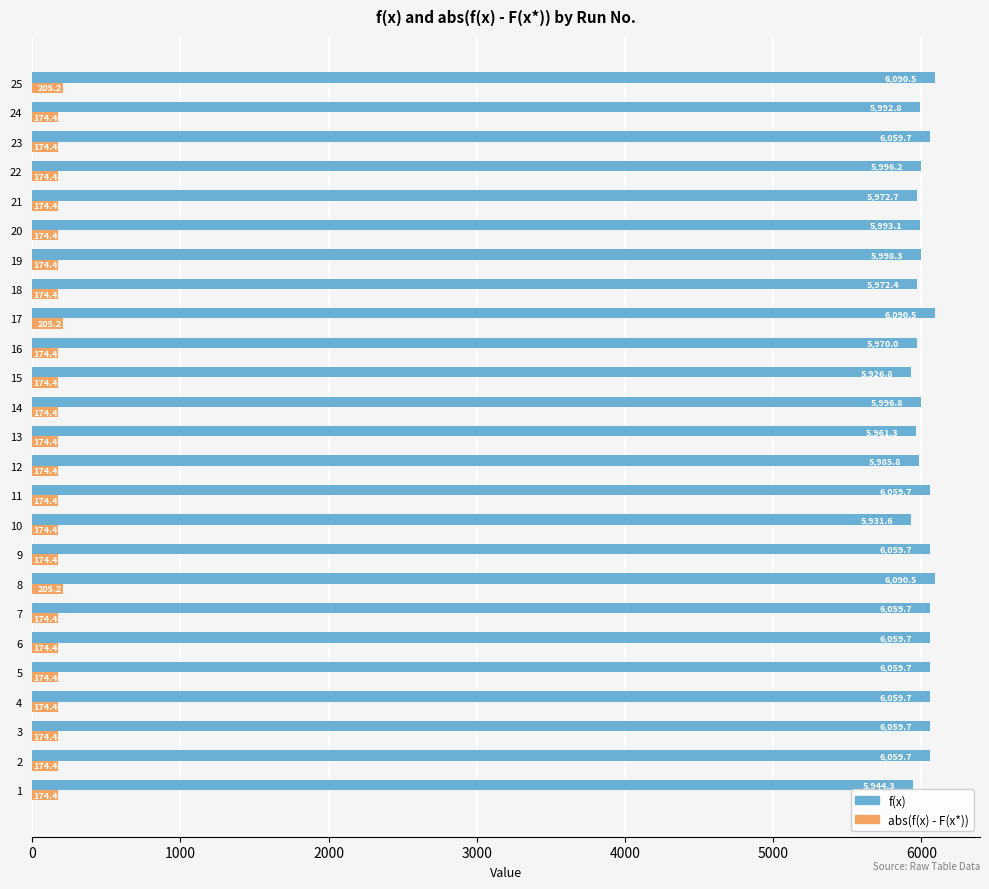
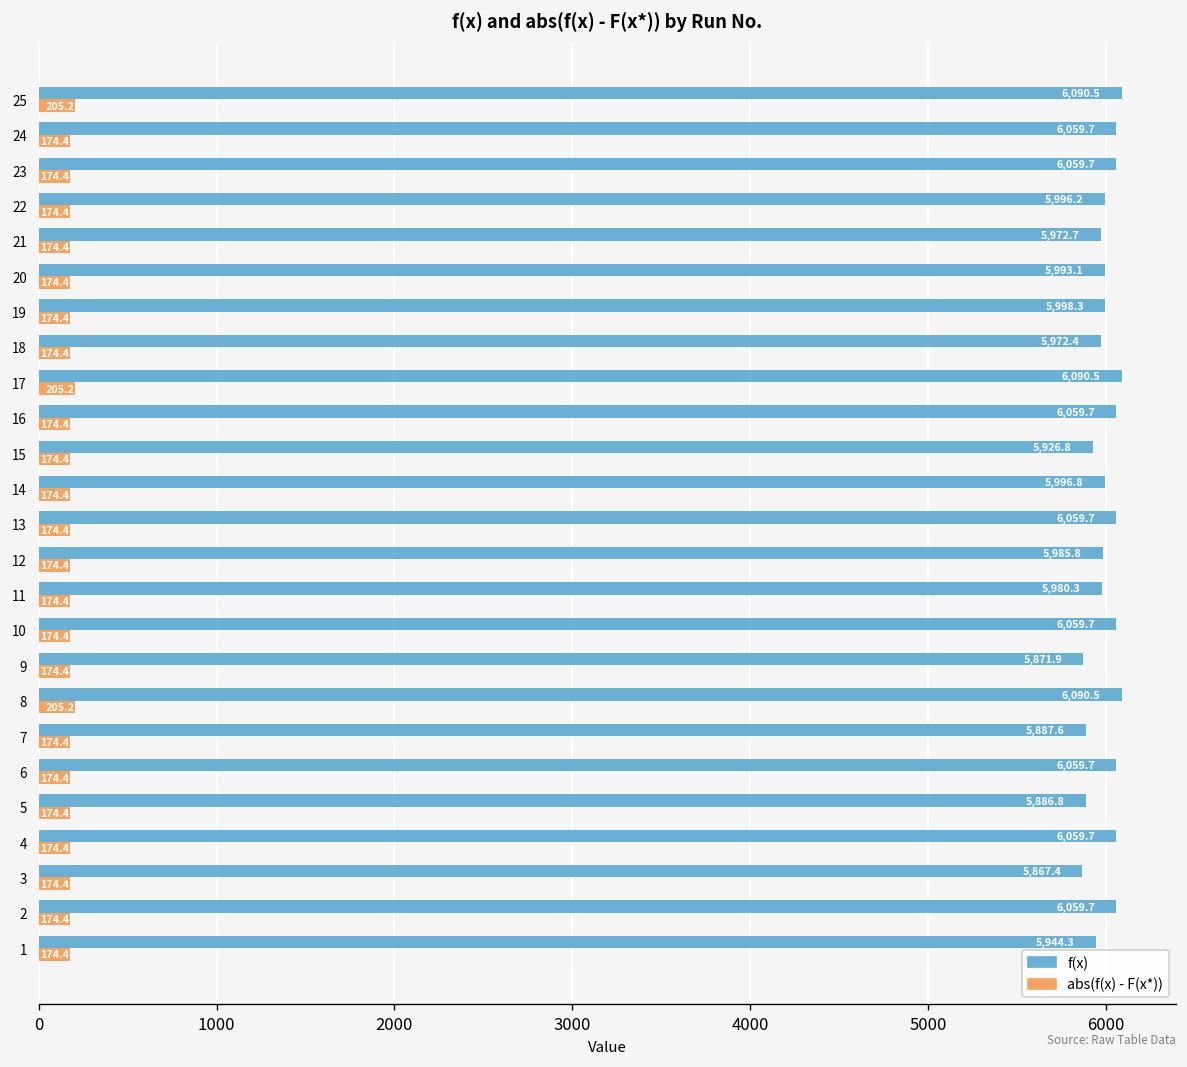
  {
    "f(x)": {
      "25": "6,090.5",
-     "24": "5,992.8",
+     "24": "6,059.7",
      "23": "6,059.7",
      "22": "5,996.2",
      "21": "5,972.7",
      "20": "5,993.1",
      "19": "5,998.3",
      "18": "5,972.4",
      "17": "6,090.5",
-     "16": "5,970.0",
+     "16": "6,059.7",
      "15": "5,926.8",
      "14": "5,996.8",
-     "13": "5,961.3",
+     "13": "6,059.7",
      "12": "5,985.8",
-     "11": "6,059.7",
-     "10": "5,931.6",
-     "9": "6,059.7",
+     "11": "5,980.3",
+     "10": "6,059.7",
+     "9": "5,871.9",
      "8": "6,090.5",
-     "7": "6,059.7",
+     "7": "5,887.6",
      "6": "6,059.7",
-     "5": "6,059.7",
+     "5": "5,886.8",
      "4": "6,059.7",
-     "3": "6,059.7",
+     "3": "5,867.4",
      "2": "6,059.7",
      "1": "5,944.3"
    },
    "abs(f(x) - F(x*))": {
      "25": "205.2",
      "24": "174.4",
      "23": "174.4",
      "22": "174.4",
      "21": "174.4",
      "20": "174.4",
      "19": "174.4",
      "18": "174.4",
      "17": "205.2",
      "16": "174.4",
      "15": "174.4",
      "14": "174.4",
      "13": "174.4",
      "12": "174.4",
      "11": "174.4",
      "10": "174.4",
      "9": "174.4",
      "8": "205.2",
      "7": "174.4",
      "6": "174.4",
      "5": "174.4",
      "4": "174.4",
      "3": "174.4",
      "2": "174.4",
      "1": "174.4"
    }
  }
